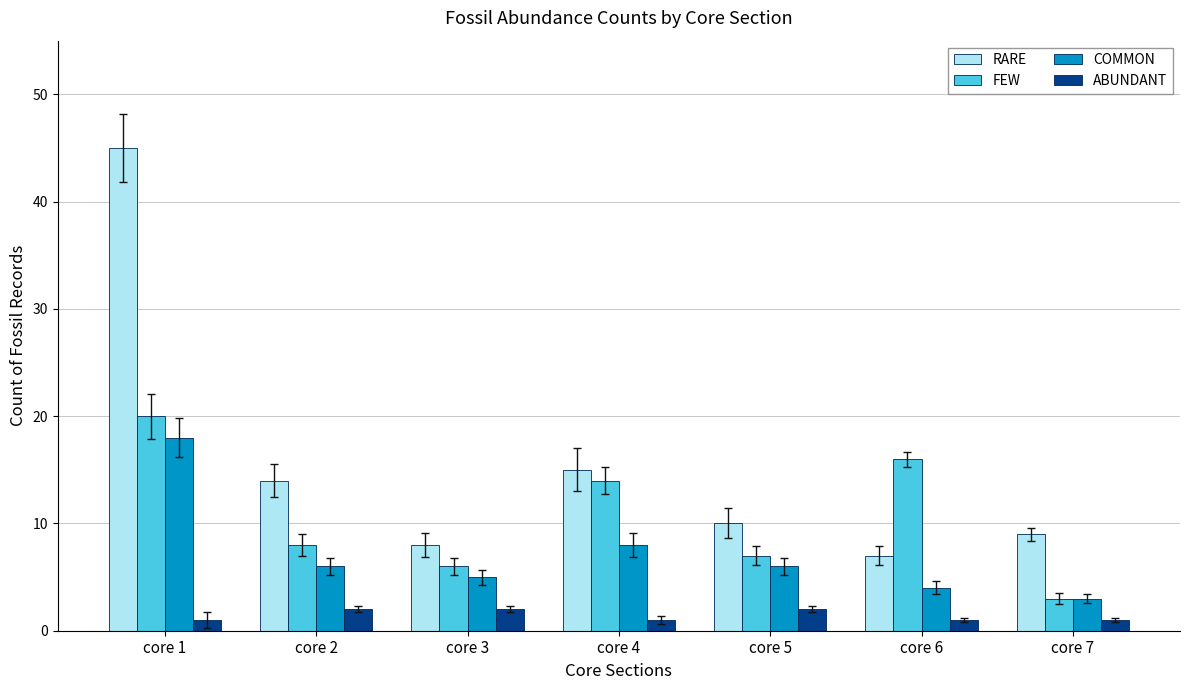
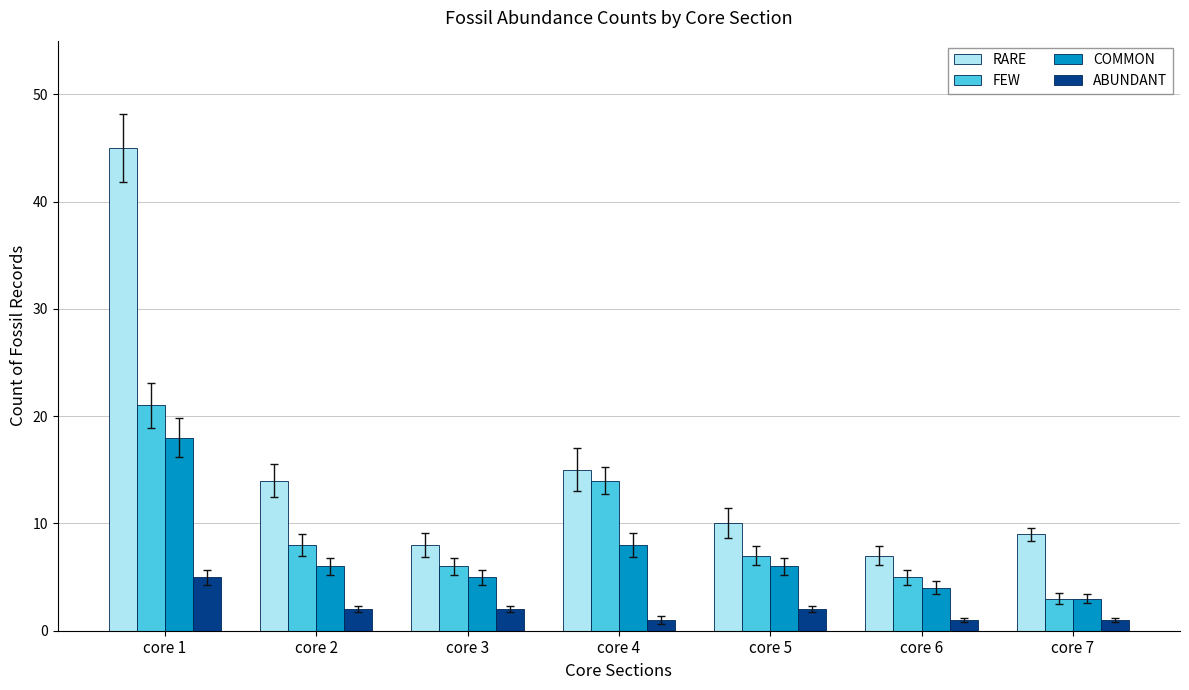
  {
    "RARE": {
      "core 1": 45,
      "core 2": 14,
      "core 3": 8,
      "core 4": 15,
      "core 5": 10,
      "core 6": 7,
      "core 7": 9
    },
    "FEW": {
-     "core 1": 20,
+     "core 1": 21,
      "core 2": 8,
      "core 3": 6,
      "core 4": 14,
      "core 5": 7,
-     "core 6": 16,
+     "core 6": 5,
      "core 7": 3
    },
    "ABUNDANT": {
-     "core 1": 1,
+     "core 1": 5,
      "core 2": 2,
      "core 3": 2,
      "core 4": 1,
      "core 5": 2,
      "core 6": 1,
      "core 7": 1
    }
  }
